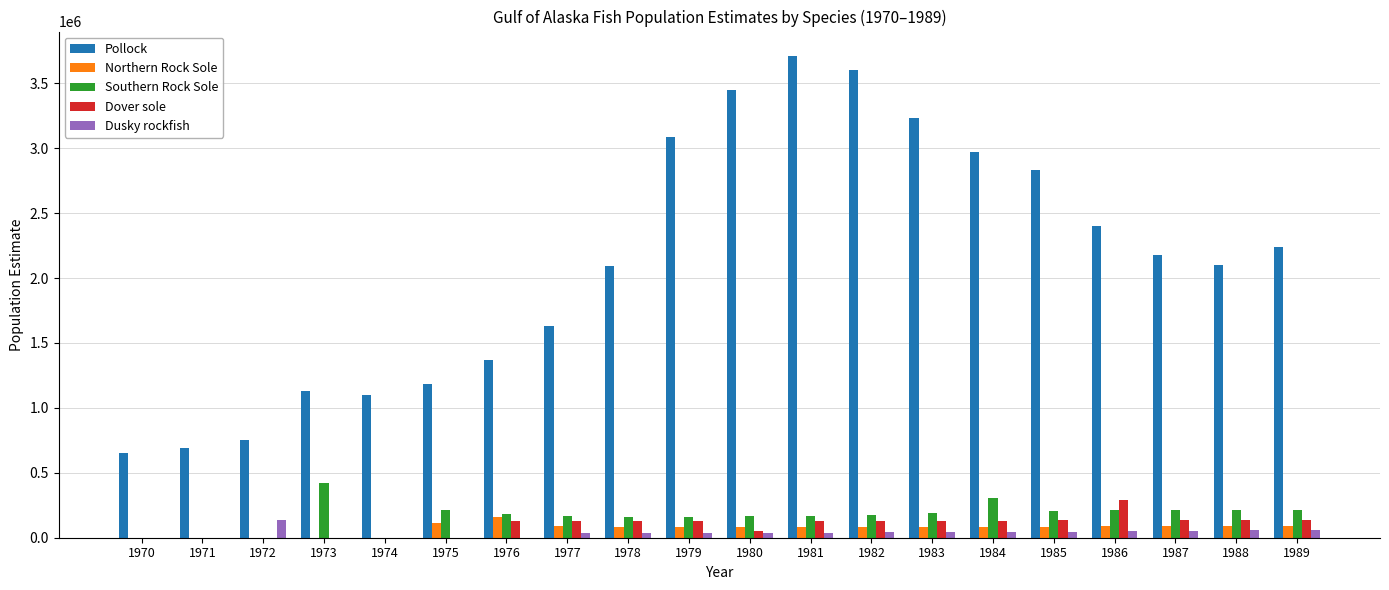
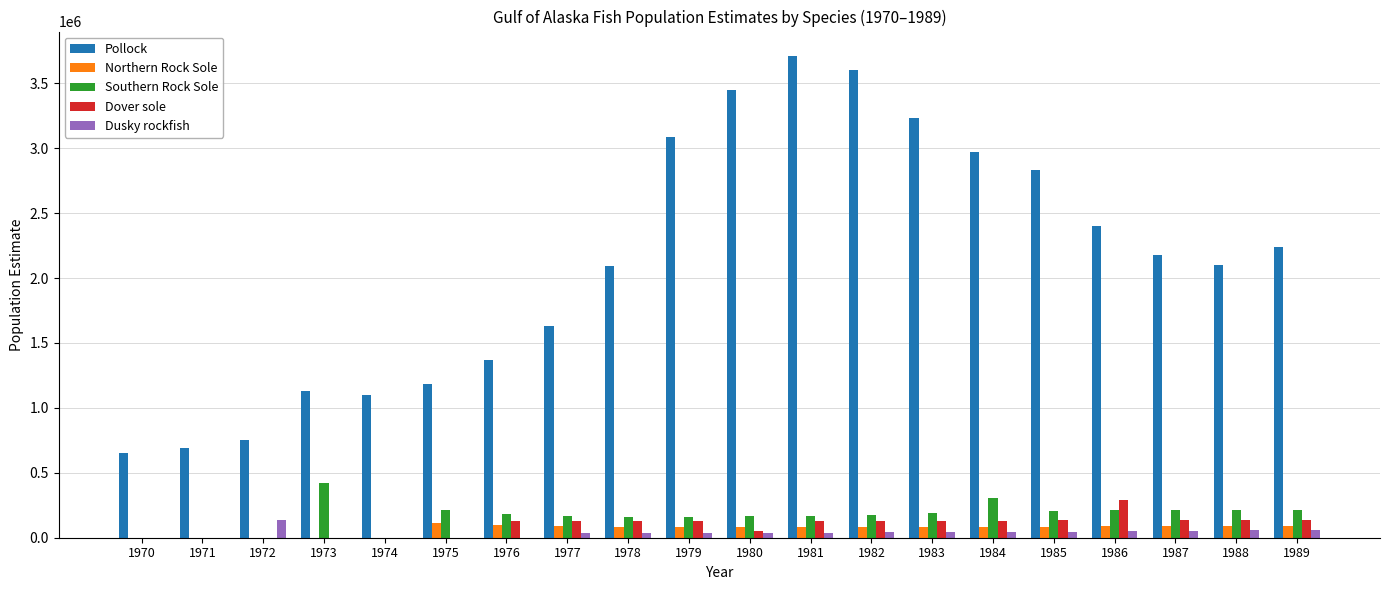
  {
    "Pollock": {
      "1970": 650000,
      "1971": 690000,
      "1972": 760000,
      "1973": 1130000,
      "1974": 1100000,
      "1975": 1190000,
      "1976": 1370000,
      "1977": 1630000,
      "1978": 2090000,
      "1979": 3090000,
      "1980": 3450000,
      "1981": 3710000,
      "1982": 3600000,
      "1983": 3230000,
      "1984": 2970000,
      "1985": 2830000,
      "1986": 2400000,
      "1987": 2180000,
      "1988": 2100000,
      "1989": 2240000
    },
    "Northern Rock Sole": {
      "1970": 0,
      "1971": 0,
      "1972": 0,
      "1973": 0,
      "1974": 0,
      "1975": 110000,
-     "1976": 160000,
+     "1976": 90000,
      "1977": 90000,
      "1978": 90000,
      "1979": 80000,
      "1980": 80000,
      "1981": 80000,
      "1982": 80000,
      "1983": 80000,
      "1984": 80000,
      "1985": 90000,
      "1986": 90000,
      "1987": 90000,
      "1988": 90000,
      "1989": 90000
    },
    "Southern Rock Sole": {
      "1970": 0,
      "1971": 0,
      "1972": 0,
      "1973": 420000,
      "1974": 0,
      "1975": 210000,
      "1976": 180000,
      "1977": 160000,
      "1978": 160000,
      "1979": 160000,
      "1980": 170000,
      "1981": 170000,
      "1982": 180000,
      "1983": 190000,
      "1984": 300000,
      "1985": 210000,
      "1986": 210000,
      "1987": 220000,
      "1988": 220000,
      "1989": 220000
    },
    "Dover sole": {
      "1970": 0,
      "1971": 0,
      "1972": 0,
      "1973": 0,
      "1974": 0,
      "1975": 0,
      "1976": 130000,
      "1977": 130000,
      "1978": 130000,
      "1979": 130000,
      "1980": 50000,
      "1981": 130000,
      "1982": 130000,
      "1983": 130000,
      "1984": 130000,
      "1985": 130000,
      "1986": 290000,
      "1987": 140000,
      "1988": 140000,
      "1989": 140000
    },
    "Dusky rockfish": {
      "1970": 0,
      "1971": 0,
      "1972": 140000,
      "1973": 0,
      "1974": 0,
      "1975": 0,
      "1976": 0,
      "1977": 40000,
      "1978": 40000,
      "1979": 40000,
      "1980": 40000,
      "1981": 40000,
      "1982": 40000,
      "1983": 40000,
      "1984": 50000,
      "1985": 50000,
      "1986": 50000,
      "1987": 50000,
      "1988": 60000,
      "1989": 60000
    }
  }
